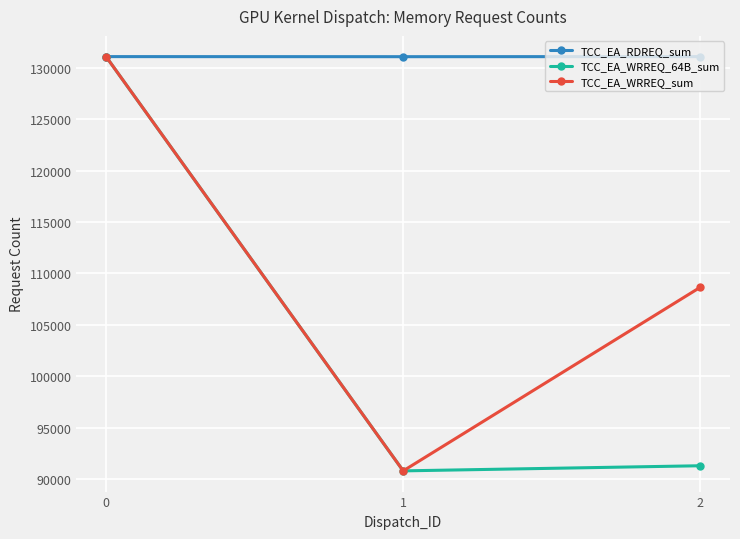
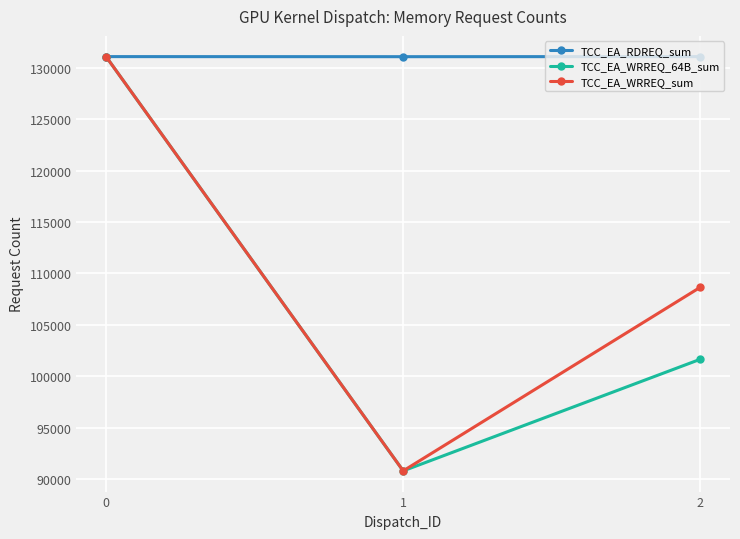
  {
    "TCC_EA_RDREQ_sum": {
      "1": 131100
    },
    "TCC_EA_WRREQ_64B_sum": {
-     "2": 91300
+     "2": 101700
    },
    "TCC_EA_WRREQ_sum": {
      "2": 108700
    }
  }
